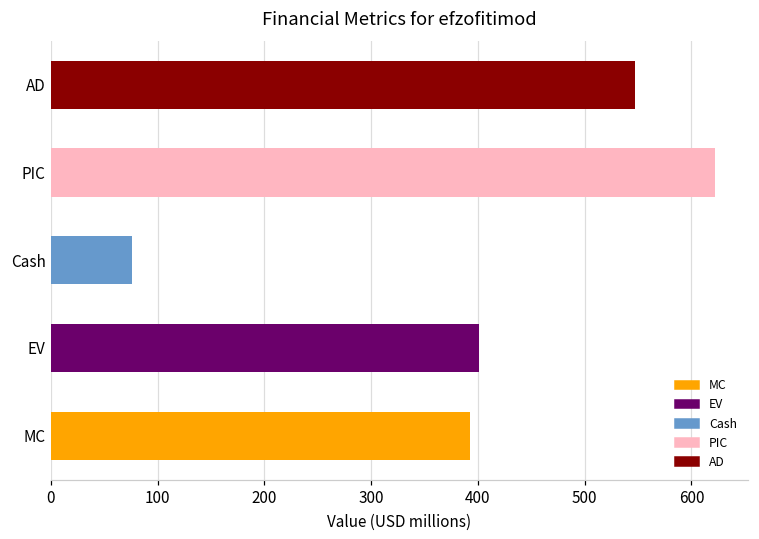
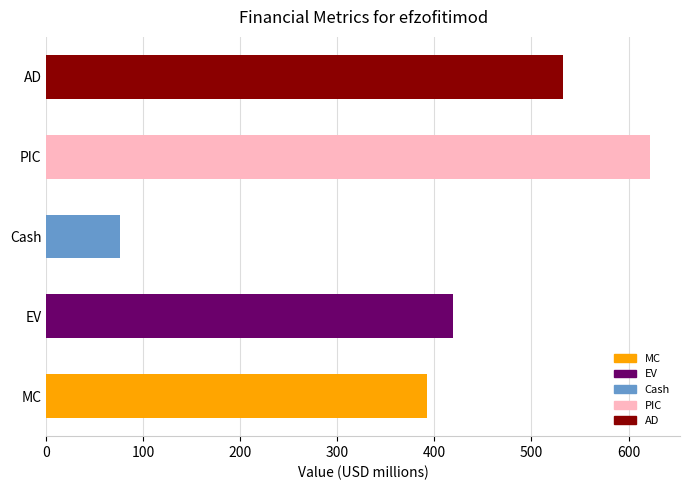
  {
-   "AD": 550,
+   "AD": 530,
    "PIC": 620,
    "Cash": 80,
-   "EV": 400,
+   "EV": 420,
    "MC": 390
  }
